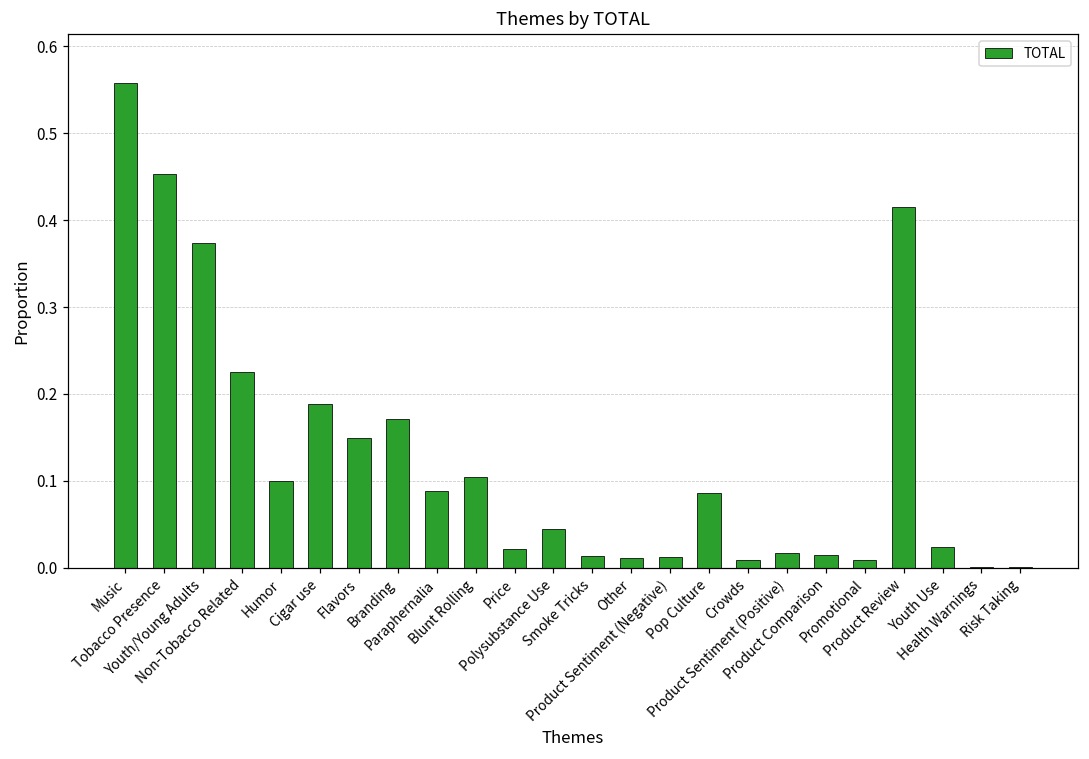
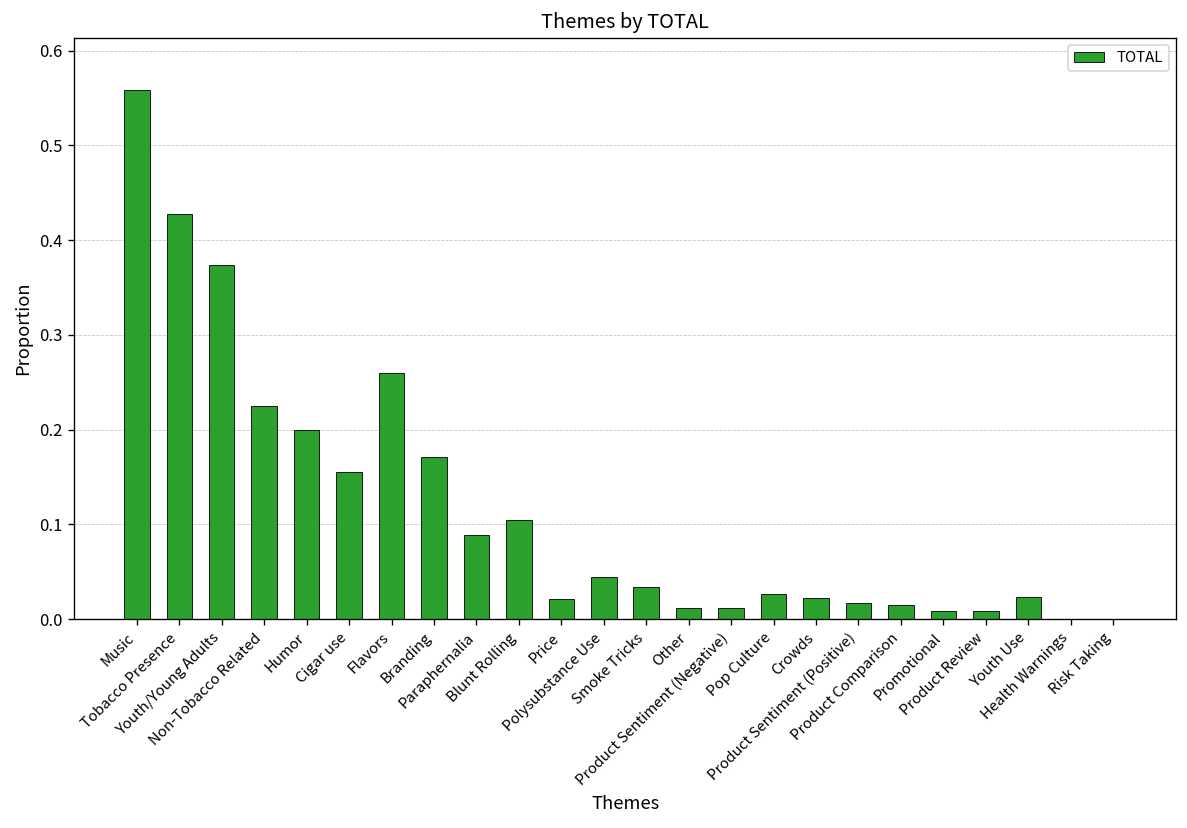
  {
    "Music": 0.56,
-   "Tobacco Presence": 0.45,
+   "Tobacco Presence": 0.43,
    "Youth/Young Adults": 0.37,
    "Non-Tobacco Related": 0.22,
-   "Humor": 0.1,
-   "Cigar use": 0.19,
-   "Flavors": 0.15,
+   "Humor": 0.2,
+   "Cigar use": 0.16,
+   "Flavors": 0.26,
    "Branding": 0.17,
    "Paraphernalia": 0.09,
    "Blunt Rolling": 0.10,
    "Price": 0.02,
    "Polysubstance Use": 0.04,
-   "Smoke Tricks": 0.01,
+   "Smoke Tricks": 0.03,
    "Other": 0.01,
    "Product Sentiment (Negative)": 0.01,
-   "Pop Culture": 0.09,
-   "Crowds": 0.01,
+   "Pop Culture": 0.03,
+   "Crowds": 0.02,
    "Product Sentiment (Positive)": 0.02,
    "Product Comparison": 0.01,
    "Promotional": 0.01,
-   "Product Review": 0.42,
+   "Product Review": 0.01,
    "Youth Use": 0.02
  }
